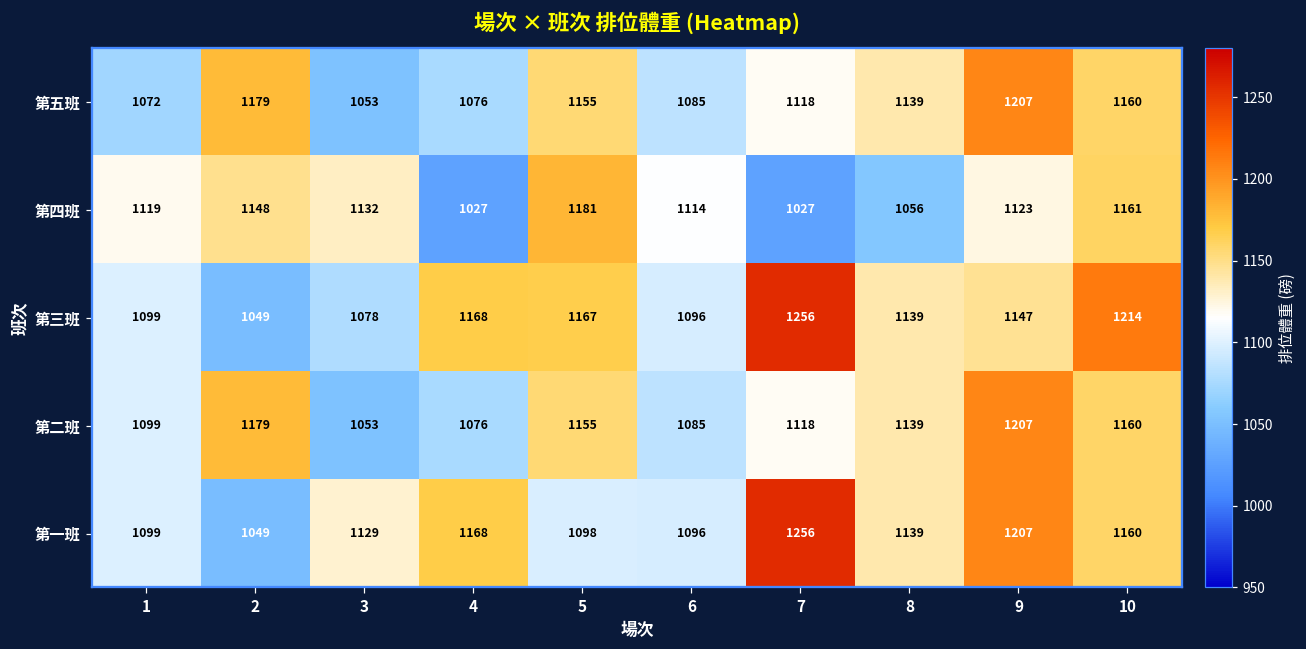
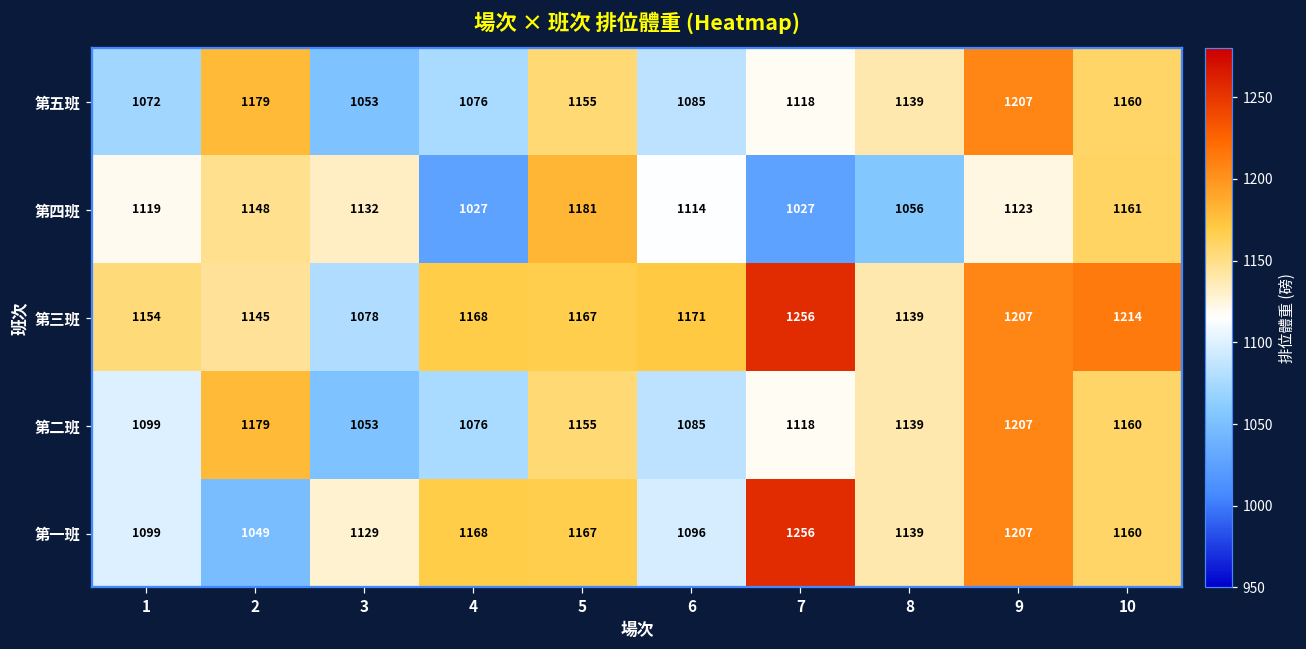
  {
    "第五班": {
      "1": 1072,
      "2": 1179,
      "3": 1053,
      "4": 1076,
      "5": 1155,
      "6": 1085,
      "7": 1118,
      "8": 1139,
      "9": 1207,
      "10": 1160
    },
    "第四班": {
      "1": 1119,
      "2": 1148,
      "3": 1132,
      "4": 1027,
      "5": 1181,
      "6": 1114,
      "7": 1027,
      "8": 1056,
      "9": 1123,
      "10": 1161
    },
    "第三班": {
-     "1": 1099,
-     "2": 1049,
+     "1": 1154,
+     "2": 1145,
      "3": 1078,
      "4": 1168,
      "5": 1167,
-     "6": 1096,
+     "6": 1171,
      "7": 1256,
      "8": 1139,
-     "9": 1147,
+     "9": 1207,
      "10": 1214
    },
    "第二班": {
      "1": 1099,
      "2": 1179,
      "3": 1053,
      "4": 1076,
      "5": 1155,
      "6": 1085,
      "7": 1118,
      "8": 1139,
      "9": 1207,
      "10": 1160
    },
    "第一班": {
      "1": 1099,
      "2": 1049,
      "3": 1129,
      "4": 1168,
-     "5": 1098,
+     "5": 1167,
      "6": 1096,
      "7": 1256,
      "8": 1139,
      "9": 1207,
      "10": 1160
    }
  }
